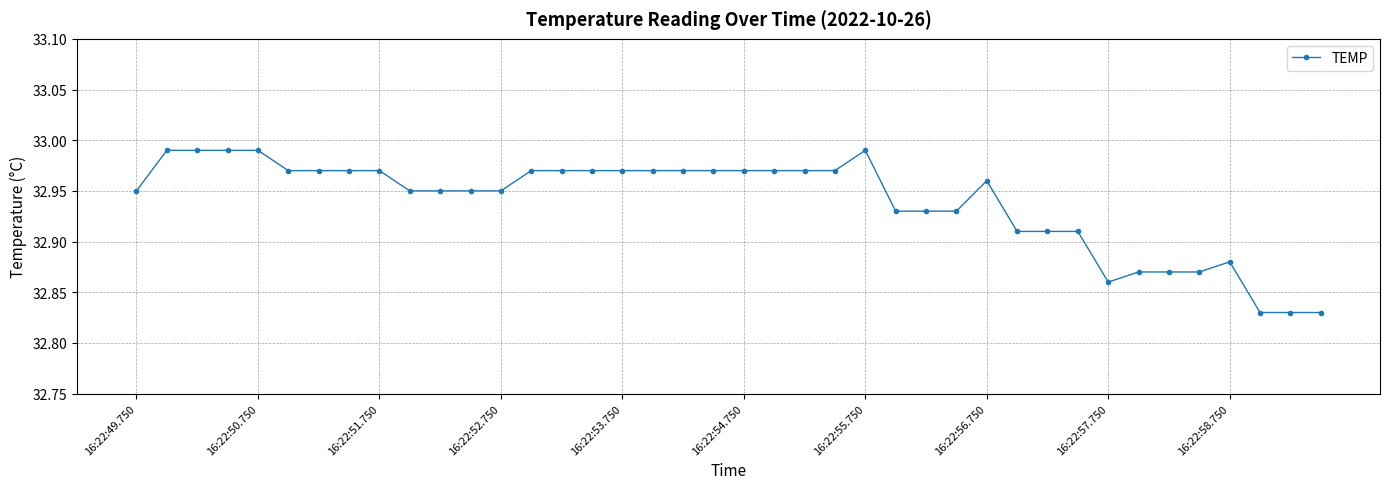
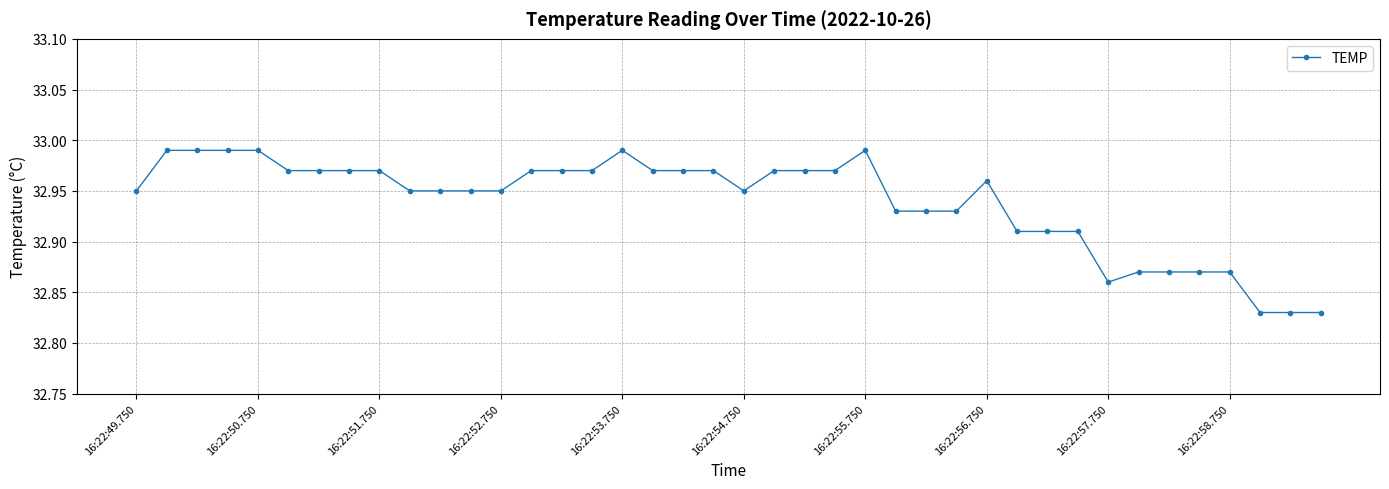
  {
    "16:22:49.750": 32.95,
    "16:22:50.750": 32.99,
    "16:22:51.750": 32.97,
    "16:22:52.750": 32.95,
-   "16:22:53.750": 32.97,
-   "16:22:54.750": 32.97,
+   "16:22:53.750": 32.99,
+   "16:22:54.750": 32.95,
    "16:22:55.750": 32.99,
    "16:22:56.750": 32.96,
    "16:22:57.750": 32.86,
-   "16:22:58.750": 32.88
+   "16:22:58.750": 32.87
  }
